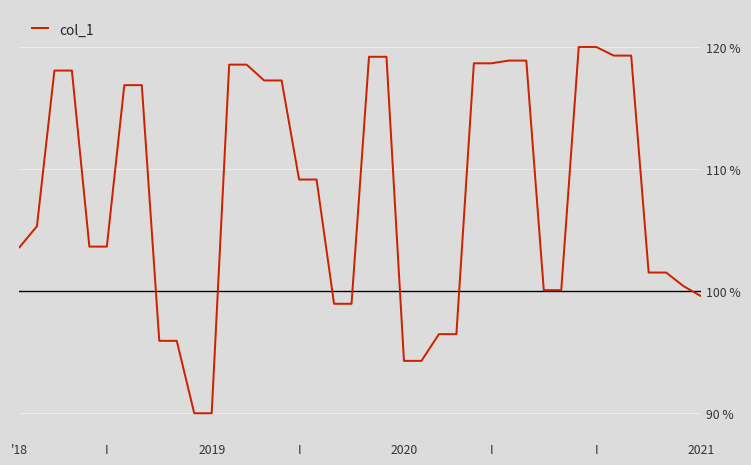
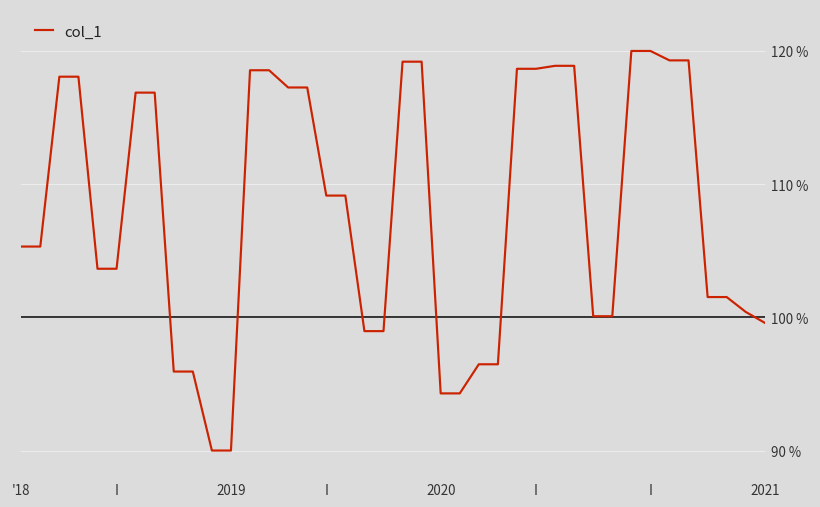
  {
-   "'18": "103.6 %",
+   "'18": "105.3 %",
    "2019": "90.0 %",
    "2020": "94.3 %",
    "2021": "99.6 %"
  }
